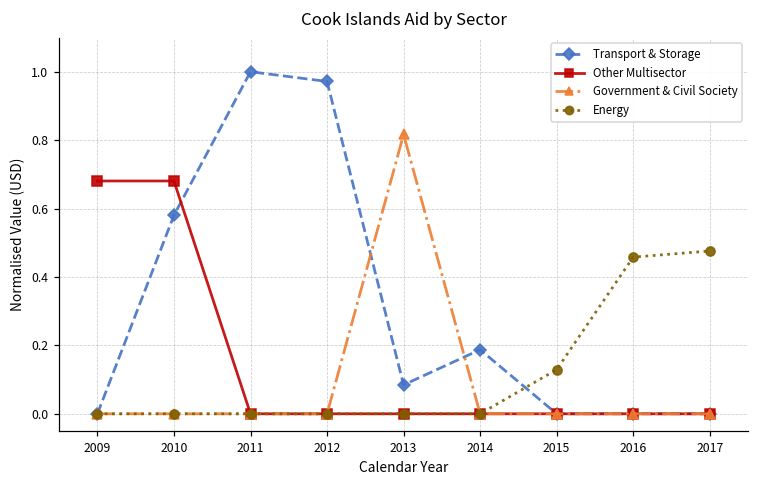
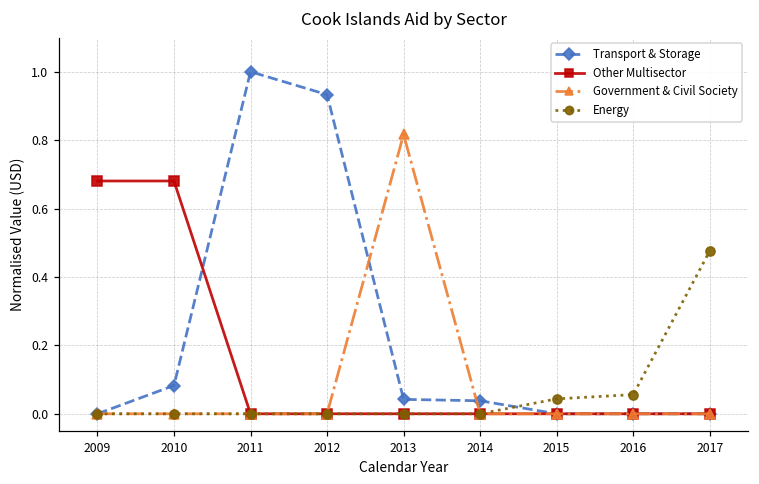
  {
    "Transport & Storage": {
-     "2010": 0.58,
+     "2010": 0.08,
      "2011": 1.00,
-     "2012": 0.97,
-     "2013": 0.08,
-     "2014": 0.19
+     "2012": 0.93,
+     "2013": 0.04,
+     "2014": 0.04
    },
    "Other Multisector": {
      "2009": 0.68,
      "2010": 0.68
    },
    "Government & Civil Society": {
      "2013": 0.82
    },
    "Energy": {
-     "2015": 0.13,
-     "2016": 0.46,
+     "2015": 0.04,
+     "2016": 0.06,
      "2017": 0.48
    }
  }
